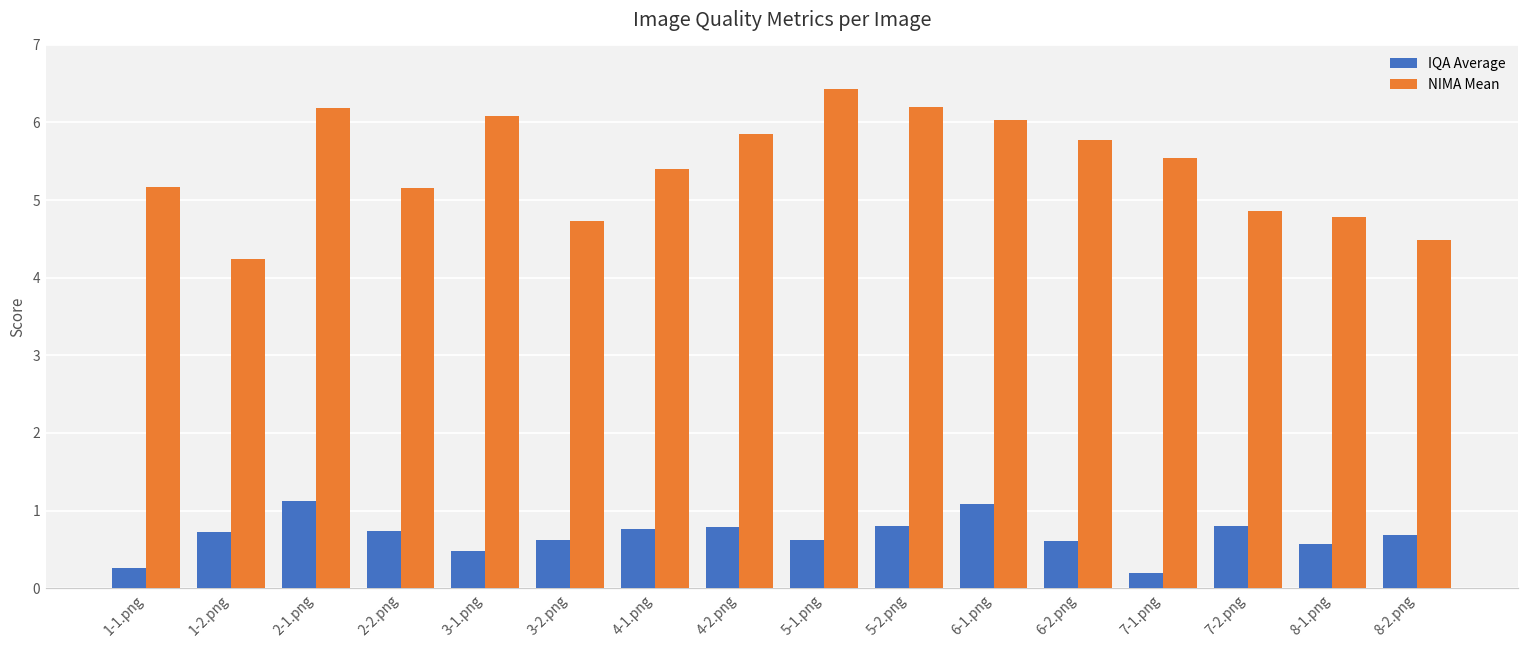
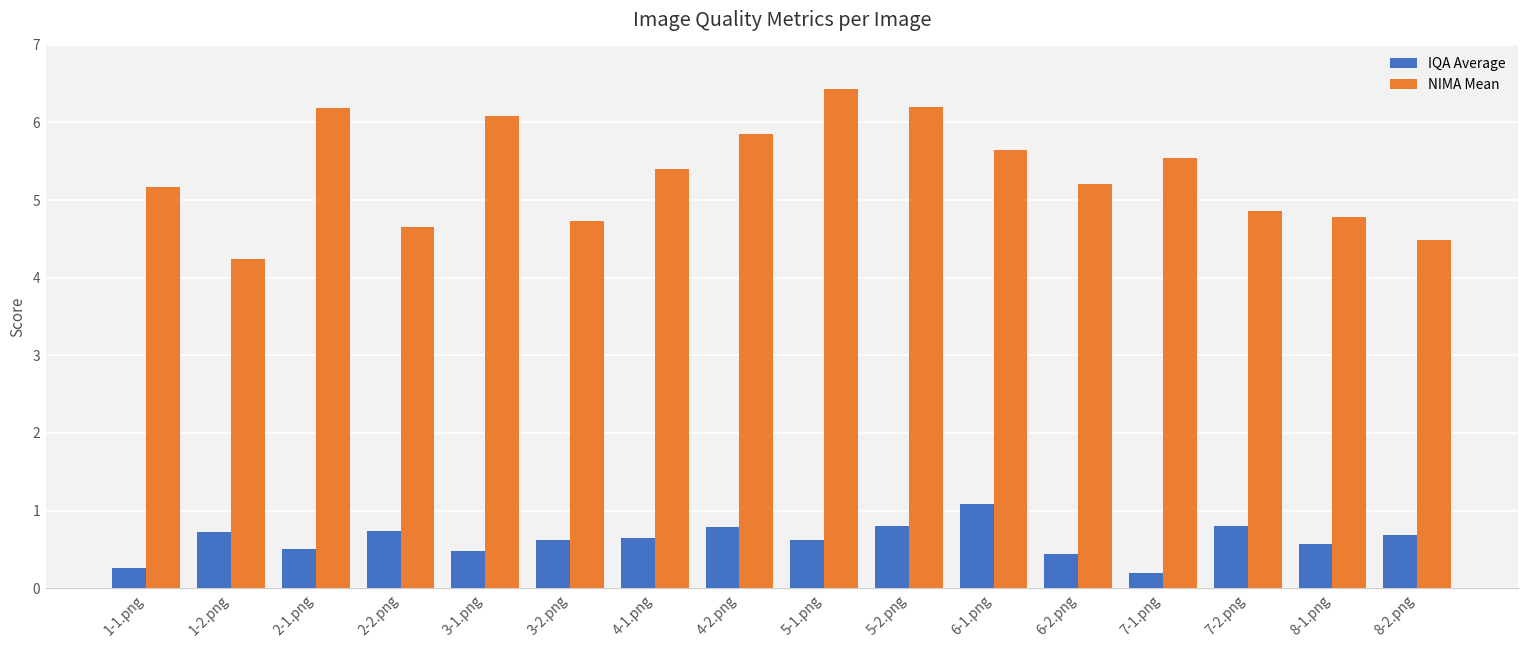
  {
    "IQA Average": {
      "1-1.png": 0.3,
      "1-2.png": 0.7,
-     "2-1.png": 1.1,
+     "2-1.png": 0.5,
      "2-2.png": 0.7,
      "3-1.png": 0.5,
      "3-2.png": 0.6,
-     "4-1.png": 0.8,
+     "4-1.png": 0.6,
      "4-2.png": 0.8,
      "5-1.png": 0.6,
      "5-2.png": 0.8,
      "6-1.png": 1.1,
-     "6-2.png": 0.6,
+     "6-2.png": 0.4,
      "7-1.png": 0.2,
      "7-2.png": 0.8,
      "8-1.png": 0.6,
      "8-2.png": 0.7
    },
    "NIMA Mean": {
      "1-1.png": 5.2,
      "1-2.png": 4.2,
      "2-1.png": 6.2,
-     "2-2.png": 5.2,
+     "2-2.png": 4.7,
      "3-1.png": 6.1,
      "3-2.png": 4.7,
      "4-1.png": 5.4,
      "4-2.png": 5.9,
      "5-1.png": 6.4,
      "5-2.png": 6.2,
-     "6-1.png": 6.0,
-     "6-2.png": 5.8,
+     "6-1.png": 5.6,
+     "6-2.png": 5.2,
      "7-1.png": 5.5,
      "7-2.png": 4.9,
      "8-1.png": 4.8,
      "8-2.png": 4.5
    }
  }
